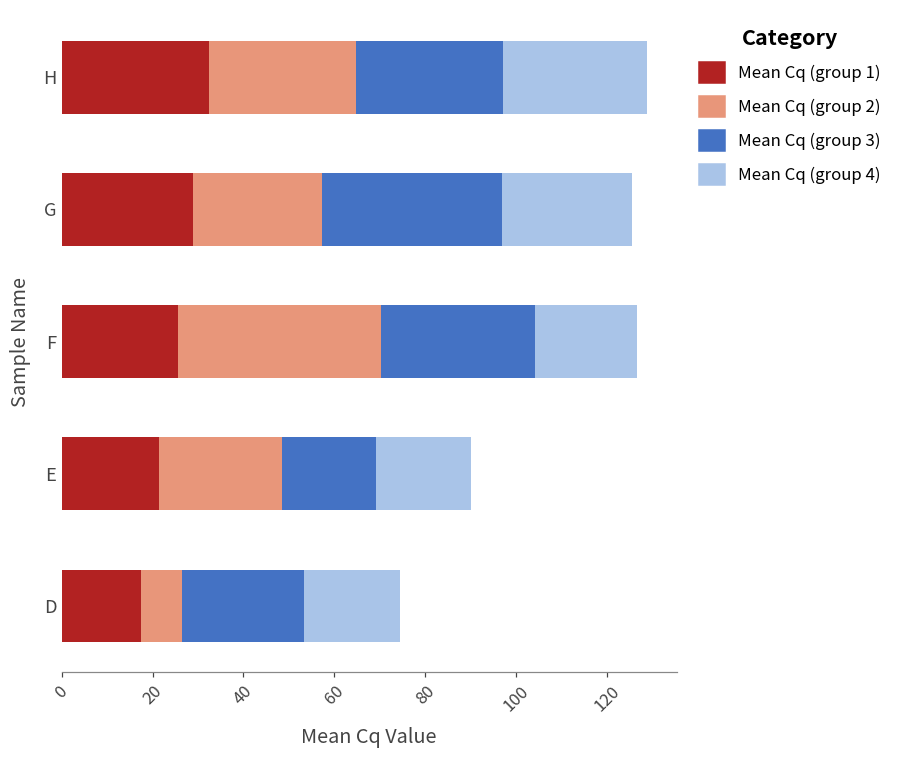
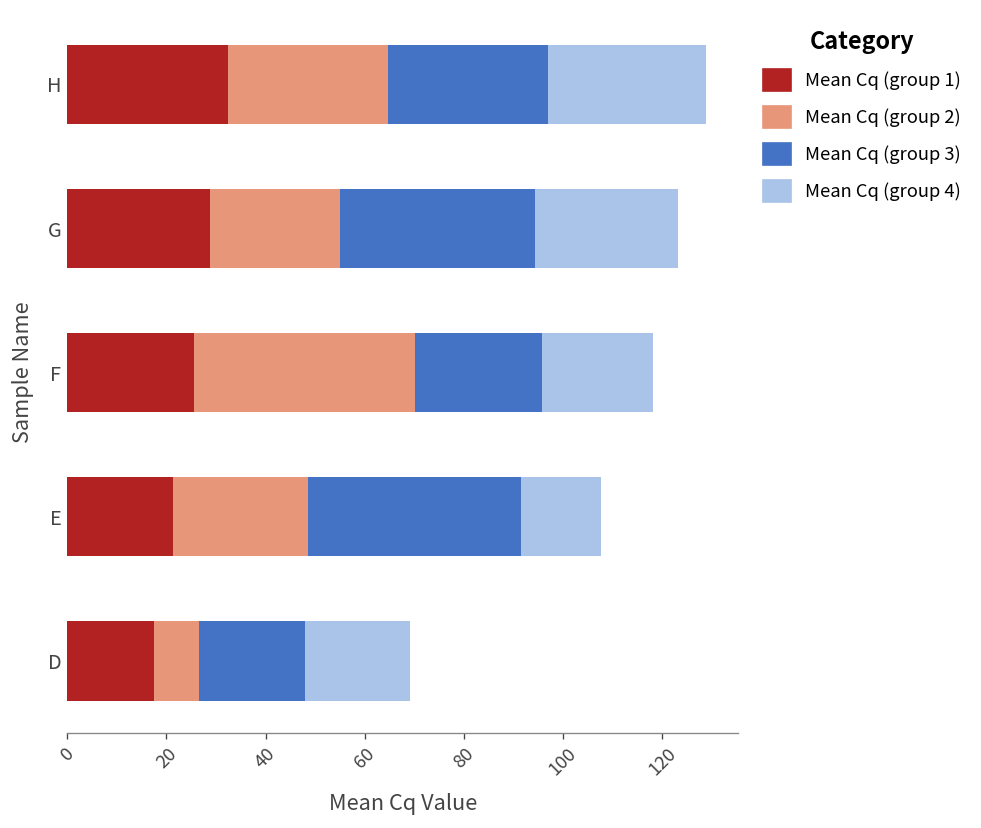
  {
    "Mean Cq (group 1)": {
      "H": 32,
      "G": 29,
      "F": 26,
      "E": 21,
      "D": 18
    },
    "Mean Cq (group 2)": {
      "H": 32,
-     "G": 29,
+     "G": 26,
      "F": 45,
      "E": 27,
      "D": 9
    },
    "Mean Cq (group 3)": {
      "H": 32,
      "G": 39,
-     "F": 34,
-     "E": 21,
-     "D": 27
+     "F": 26,
+     "E": 43,
+     "D": 21
    },
    "Mean Cq (group 4)": {
      "H": 32,
      "G": 29,
      "F": 22,
-     "E": 21,
+     "E": 16,
      "D": 21
    }
  }
